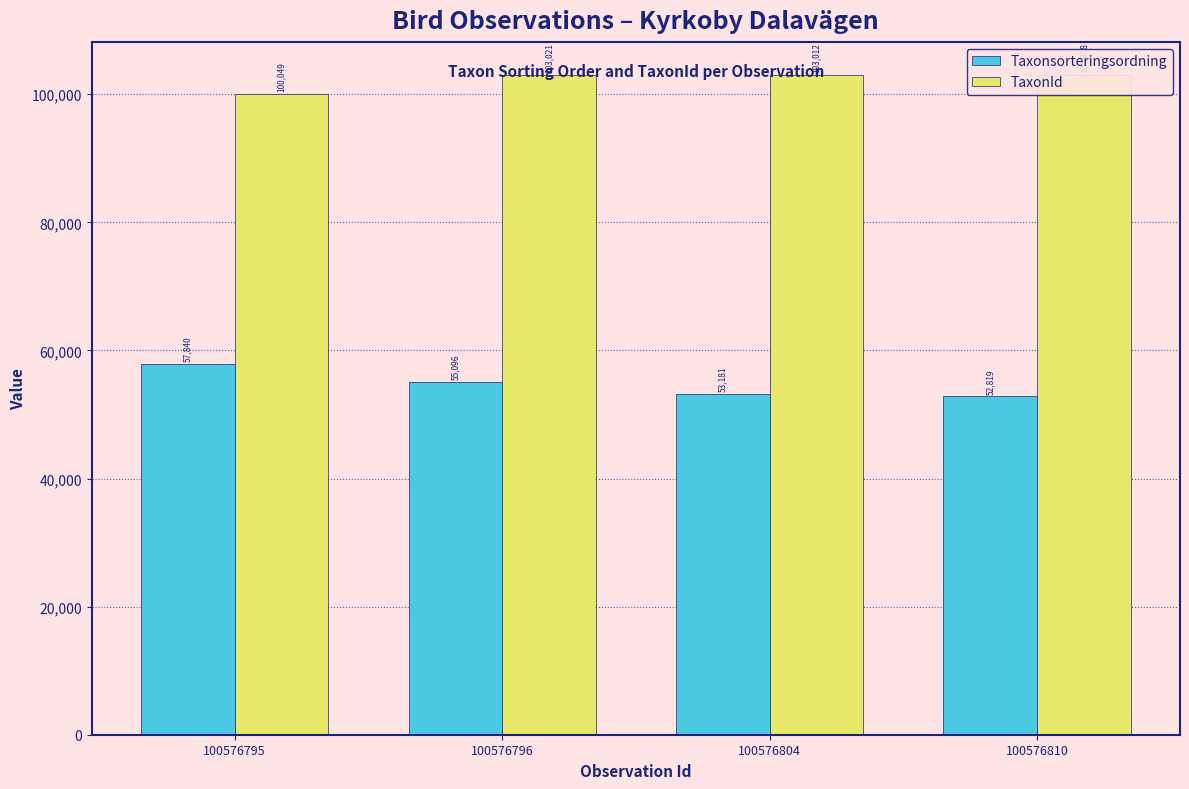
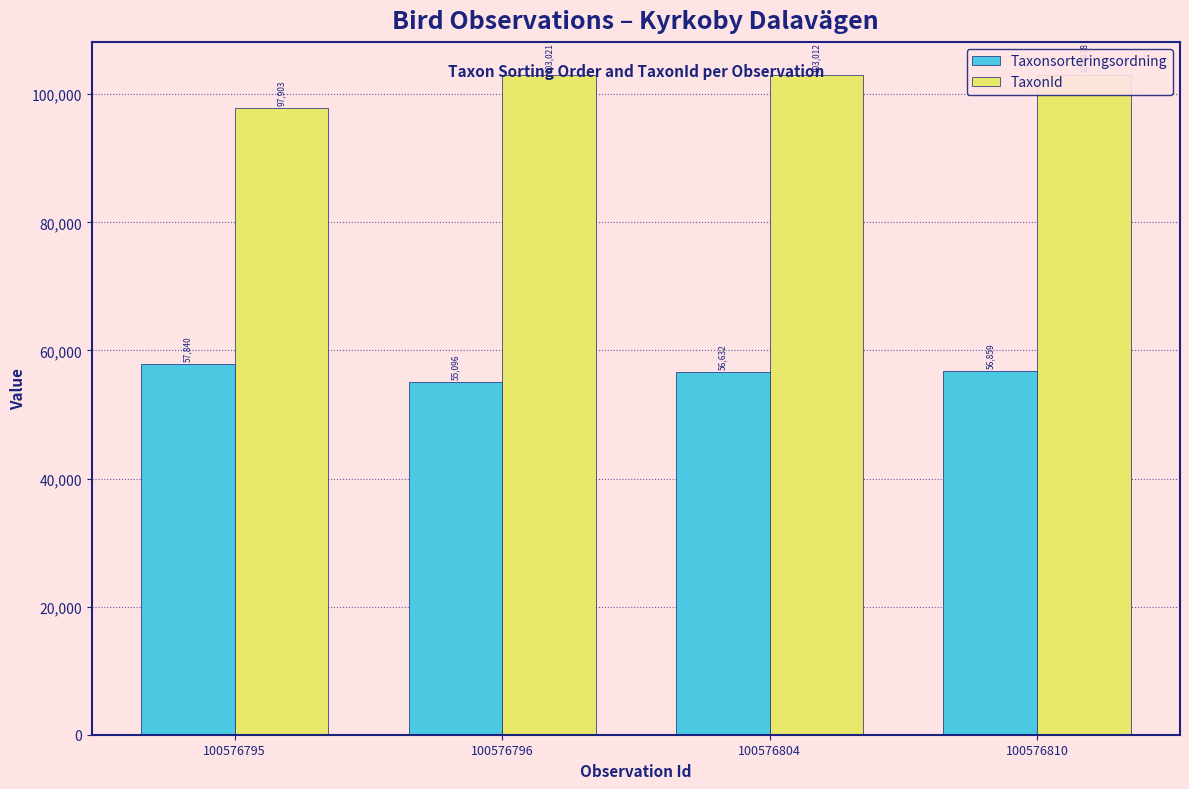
  {
    "Taxonsorteringsordning": {
      "100576795": "57,840",
      "100576796": "55,096",
-     "100576804": "53,181",
-     "100576810": "52,819"
+     "100576804": "56,632",
+     "100576810": "56,859"
    },
    "TaxonId": {
-     "100576795": "100,049"
+     "100576795": "97,903"
    }
  }
